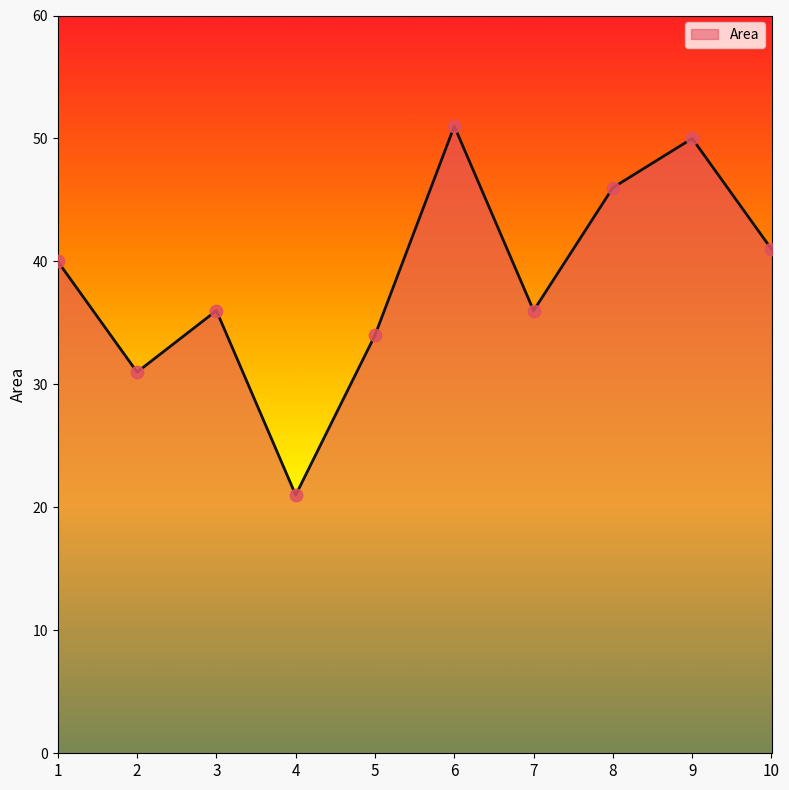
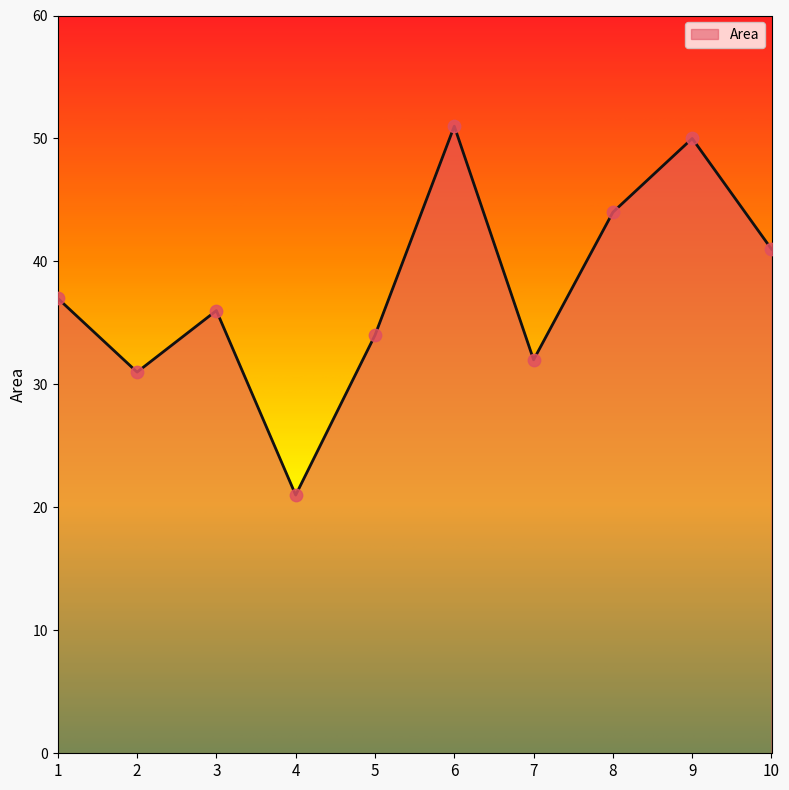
  {
-   "1": 40,
+   "1": 37,
    "2": 31,
    "3": 36,
    "4": 21,
    "5": 34,
    "6": 51,
-   "7": 36,
-   "8": 46,
+   "7": 32,
+   "8": 44,
    "9": 50,
    "10": 41
  }
